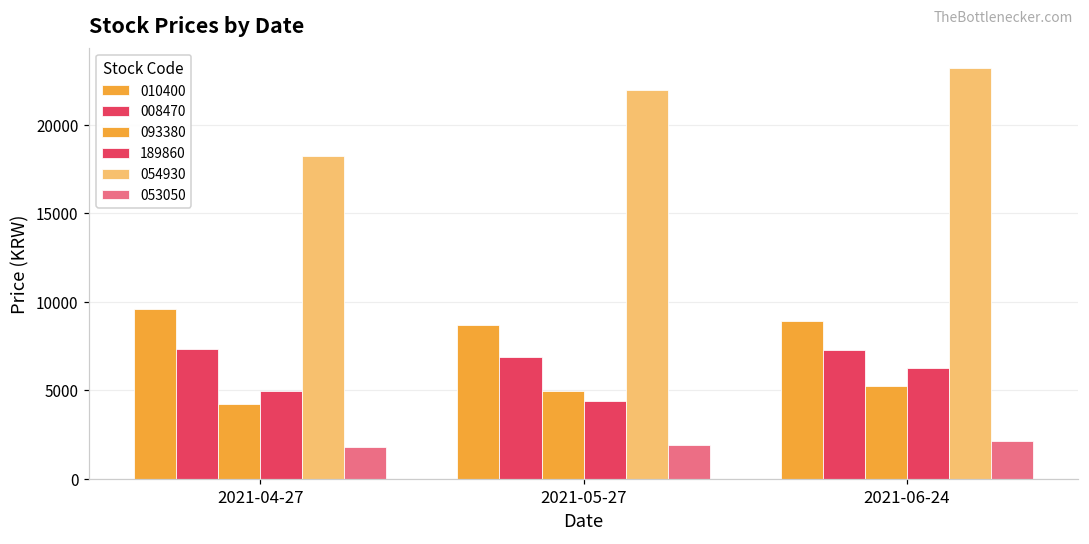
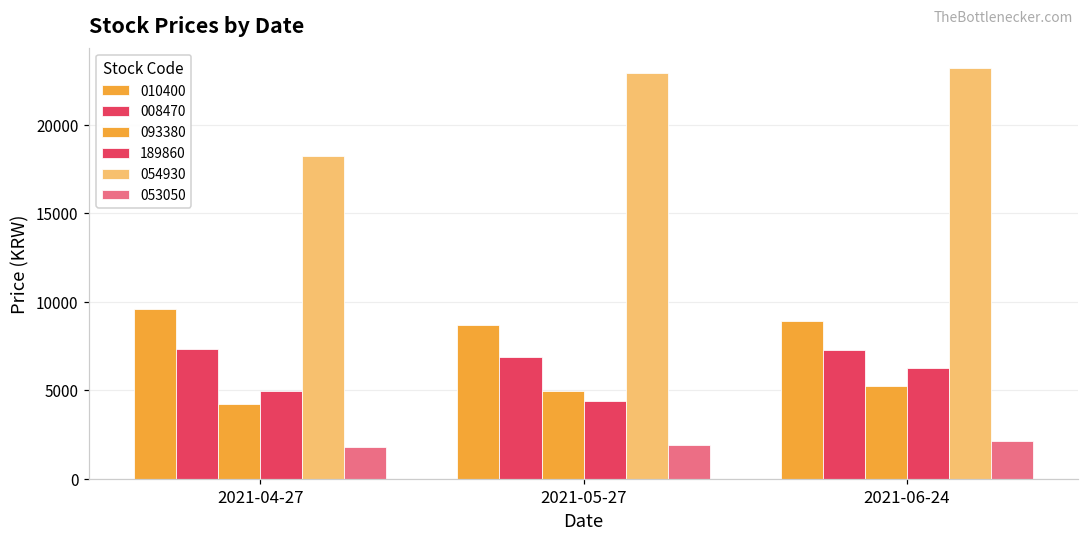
  {
    "054930": {
      "2021-04-27": 18300,
-     "2021-05-27": 22000,
+     "2021-05-27": 22900,
      "2021-06-24": 23200
    }
  }
